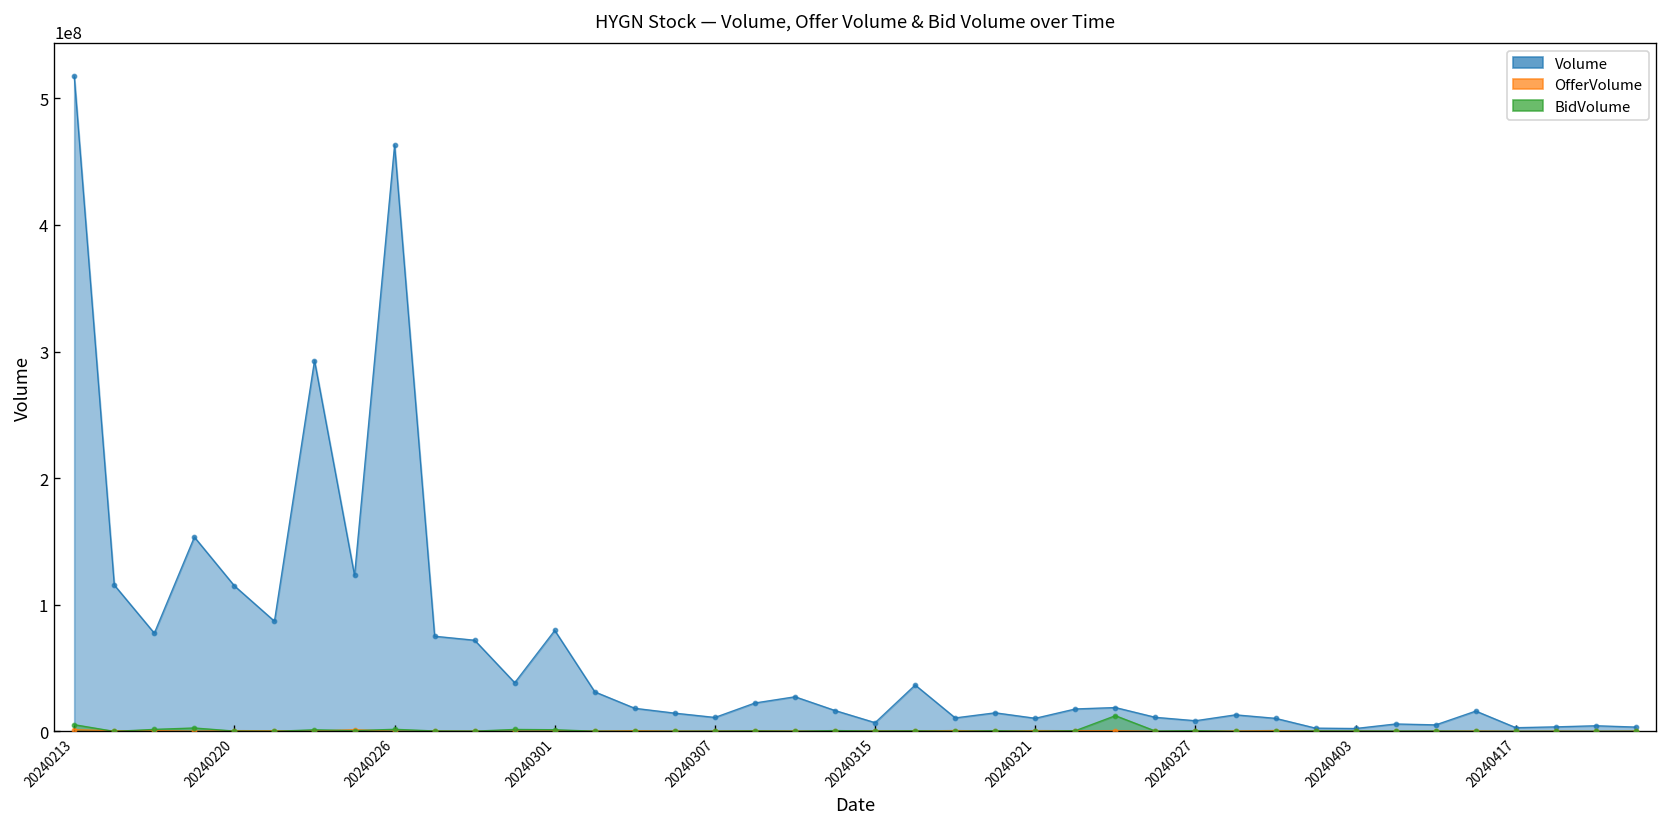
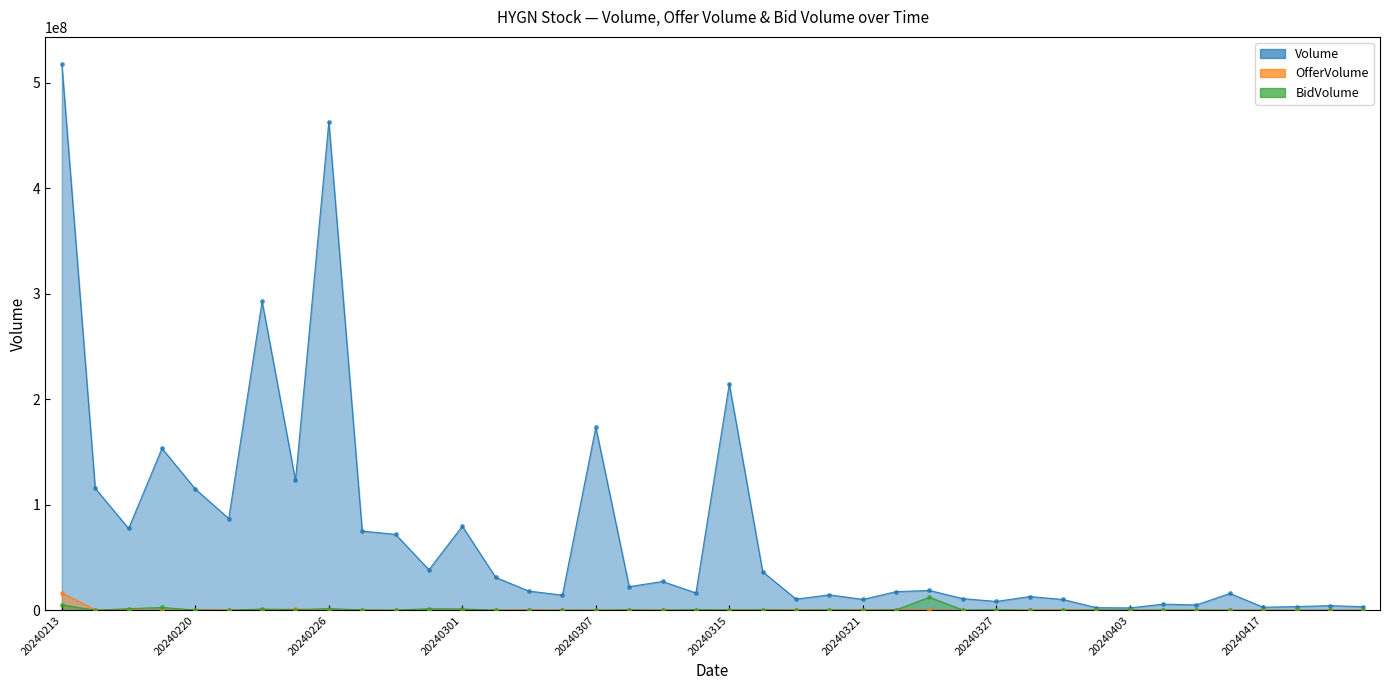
  {
    "Volume": {
      "20240213": 518000000,
      "20240220": 115000000,
      "20240226": 463000000,
      "20240301": 80000000,
-     "20240307": 11000000,
-     "20240315": 7000000,
+     "20240307": 174000000,
+     "20240315": 215000000,
      "20240321": 10000000,
      "20240327": 8000000,
      "20240417": 3000000
    },
    "OfferVolume": {
-     "20240213": 1000000
+     "20240213": 17000000
    },
    "BidVolume": {
      "20240213": 5000000
    }
  }
